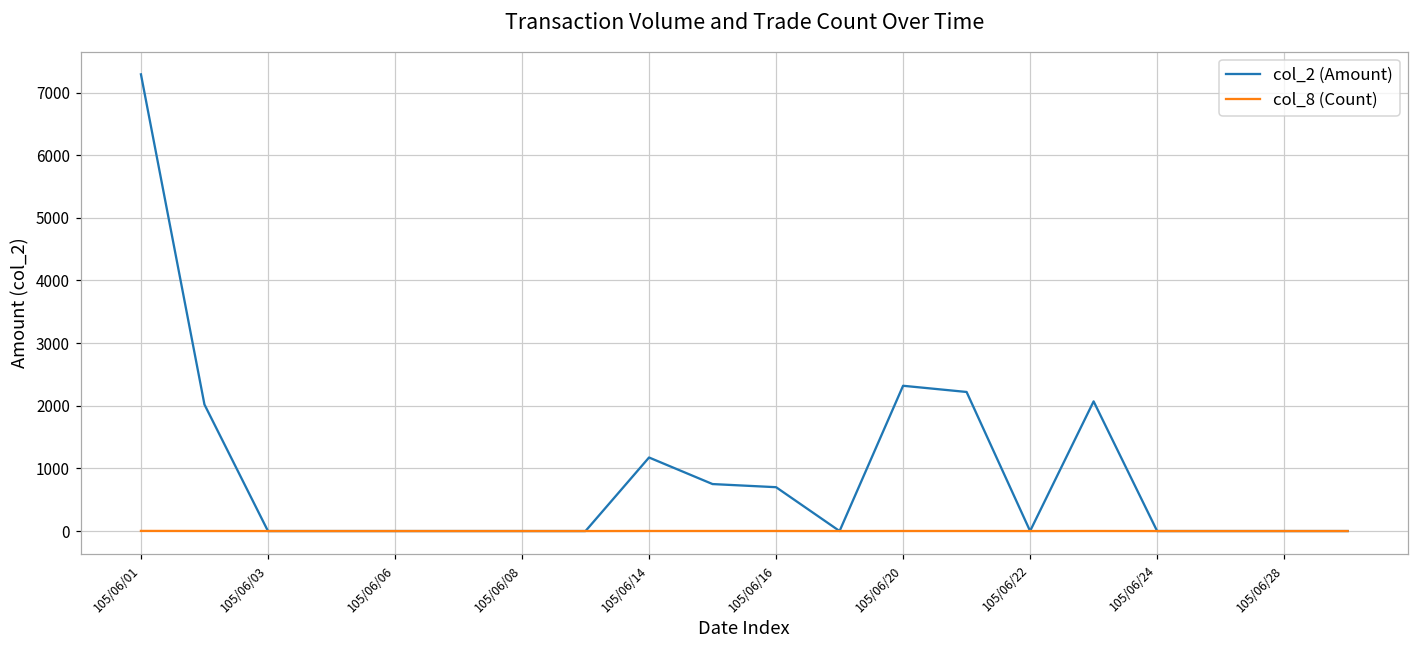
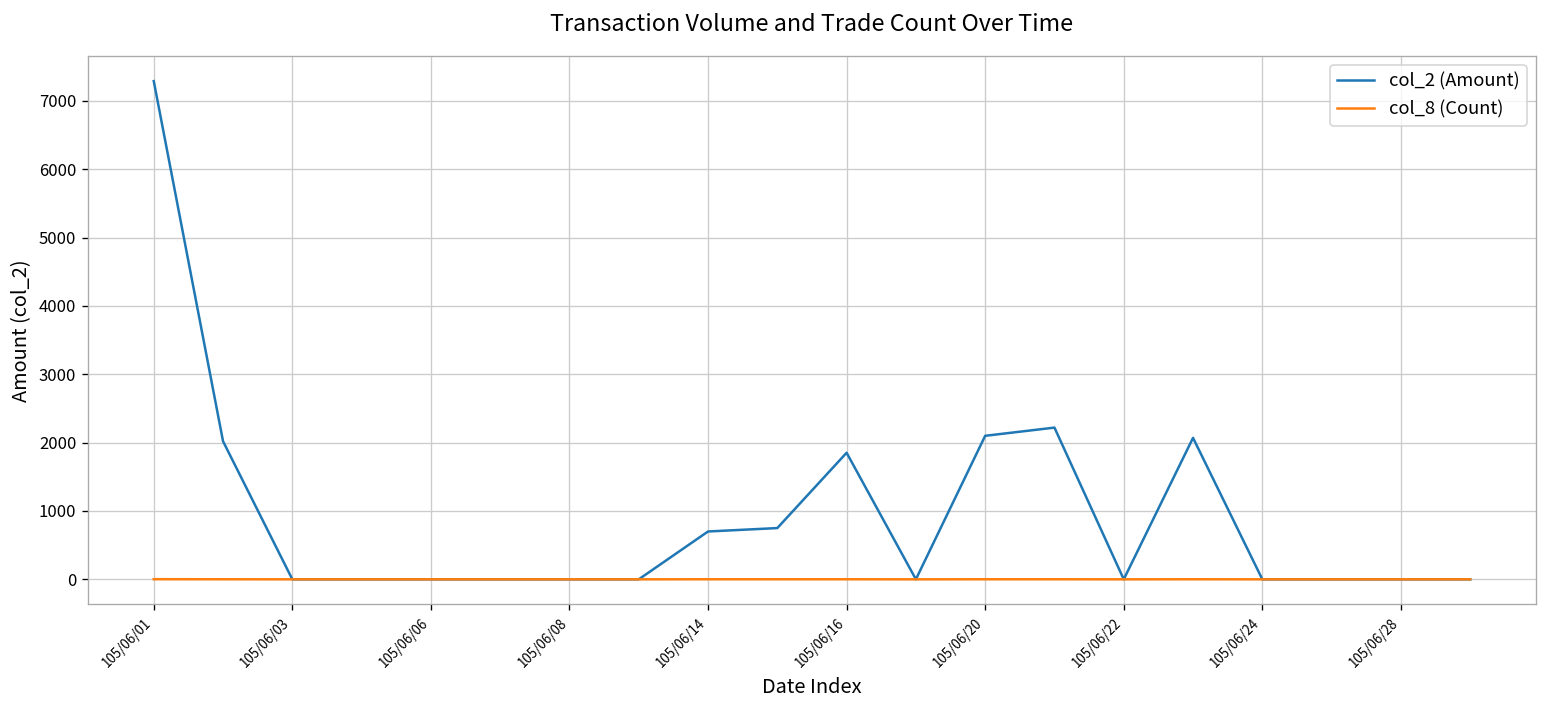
  {
    "col_2 (Amount)": {
      "105/06/01": 7300,
-     "105/06/14": 1200,
-     "105/06/16": 700,
-     "105/06/20": 2300
+     "105/06/14": 700,
+     "105/06/16": 1900,
+     "105/06/20": 2100
    },
    "col_8 (Count)": {
      "105/06/01": 0,
      "105/06/14": 0,
      "105/06/16": 0,
      "105/06/20": 0
    }
  }
